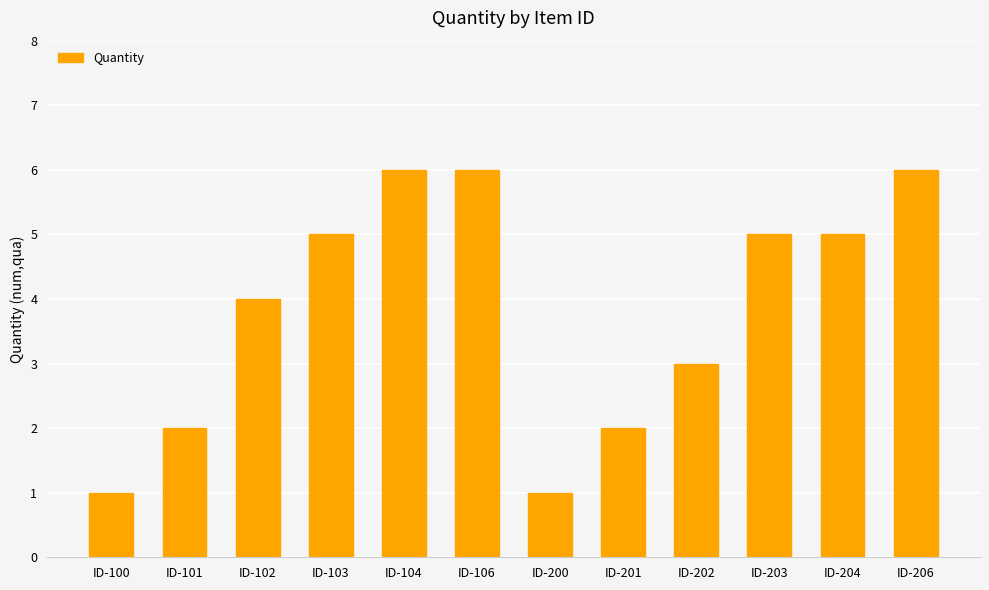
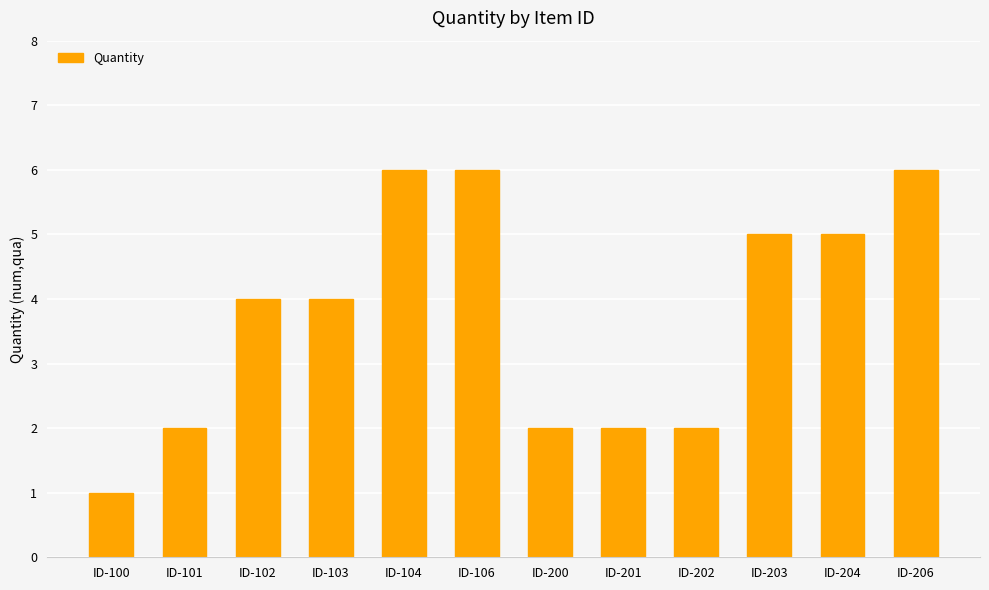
  {
    "ID-100": 1,
    "ID-101": 2,
    "ID-102": 4,
-   "ID-103": 5,
+   "ID-103": 4,
    "ID-104": 6,
    "ID-106": 6,
-   "ID-200": 1,
+   "ID-200": 2,
    "ID-201": 2,
-   "ID-202": 3,
+   "ID-202": 2,
    "ID-203": 5,
    "ID-204": 5,
    "ID-206": 6
  }
